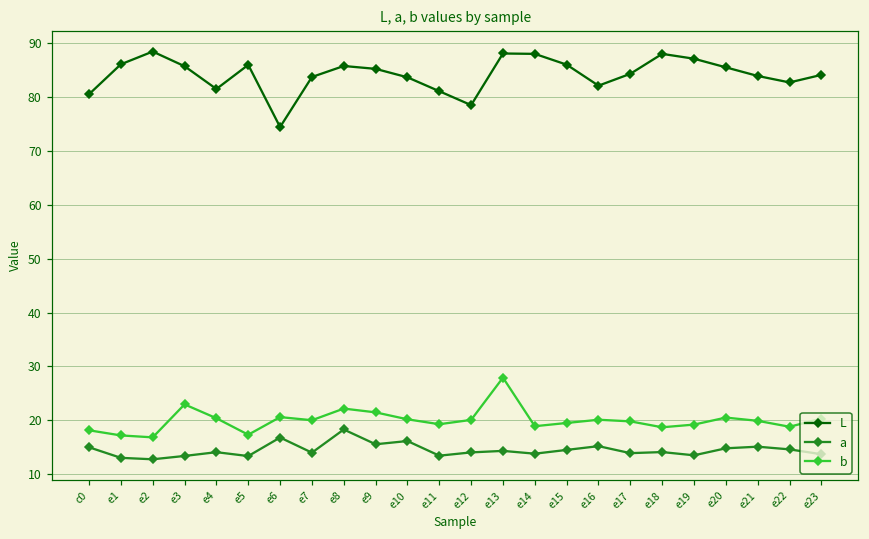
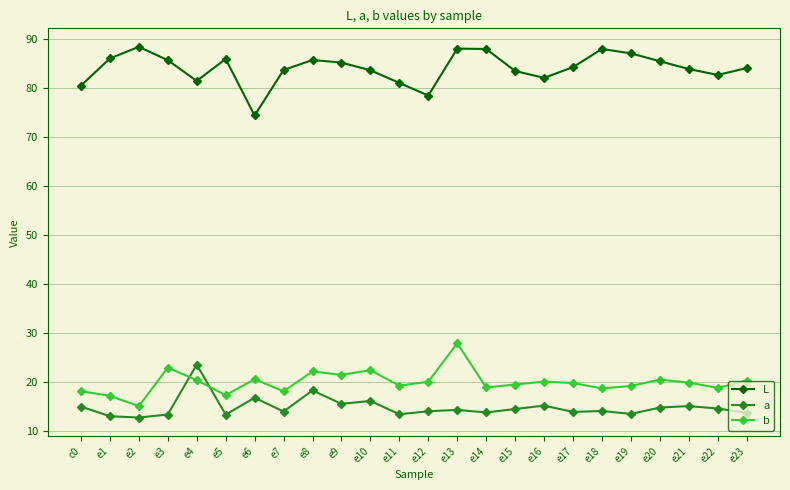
  {
    "L": {
      "c0": 81,
      "e1": 86,
      "e2": 88,
      "e3": 86,
      "e4": 81,
      "e5": 86,
      "e6": 74,
      "e7": 84,
      "e8": 86,
      "e9": 85,
      "e10": 84,
      "e11": 81,
      "e12": 78,
      "e13": 88,
      "e14": 88,
-     "e15": 86,
+     "e15": 84,
      "e16": 82,
      "e17": 84,
      "e18": 88,
      "e19": 87,
      "e20": 86,
      "e21": 84,
      "e22": 83,
      "e23": 84
    },
    "a": {
      "c0": 15,
      "e1": 13,
      "e2": 13,
      "e3": 13,
-     "e4": 14,
+     "e4": 24,
      "e5": 13,
      "e6": 17,
      "e7": 14,
      "e8": 18,
      "e9": 16,
      "e10": 16,
      "e11": 13,
      "e12": 14,
      "e13": 14,
      "e14": 14,
      "e15": 15,
      "e16": 15,
      "e17": 14,
      "e18": 14,
      "e19": 14,
      "e20": 15,
      "e21": 15,
      "e22": 15
    },
    "b": {
      "c0": 18,
      "e1": 17,
-     "e2": 17,
+     "e2": 15,
      "e3": 23,
      "e4": 20,
      "e5": 17,
      "e6": 21,
-     "e7": 20,
+     "e7": 18,
      "e8": 22,
      "e9": 21,
-     "e10": 20,
+     "e10": 22,
      "e11": 19,
      "e12": 20,
      "e13": 28,
      "e14": 19,
      "e15": 20,
      "e16": 20,
      "e17": 20,
      "e18": 19,
      "e19": 19,
      "e20": 21,
      "e21": 20,
      "e22": 19
    }
  }
